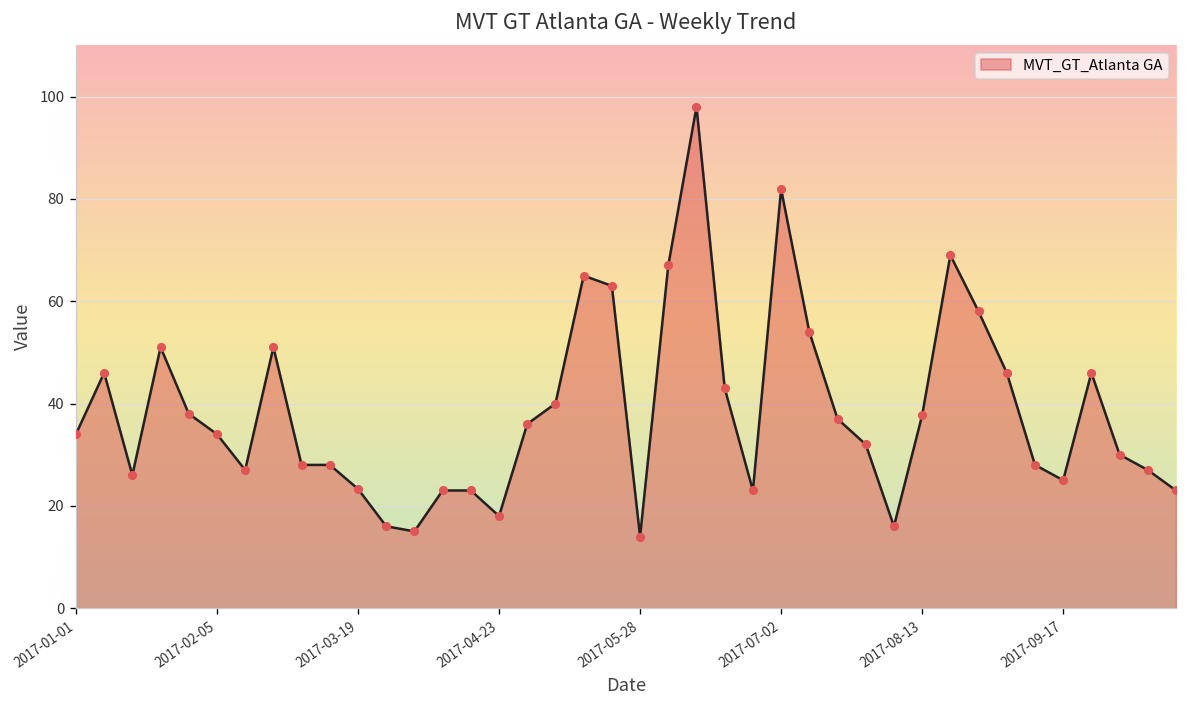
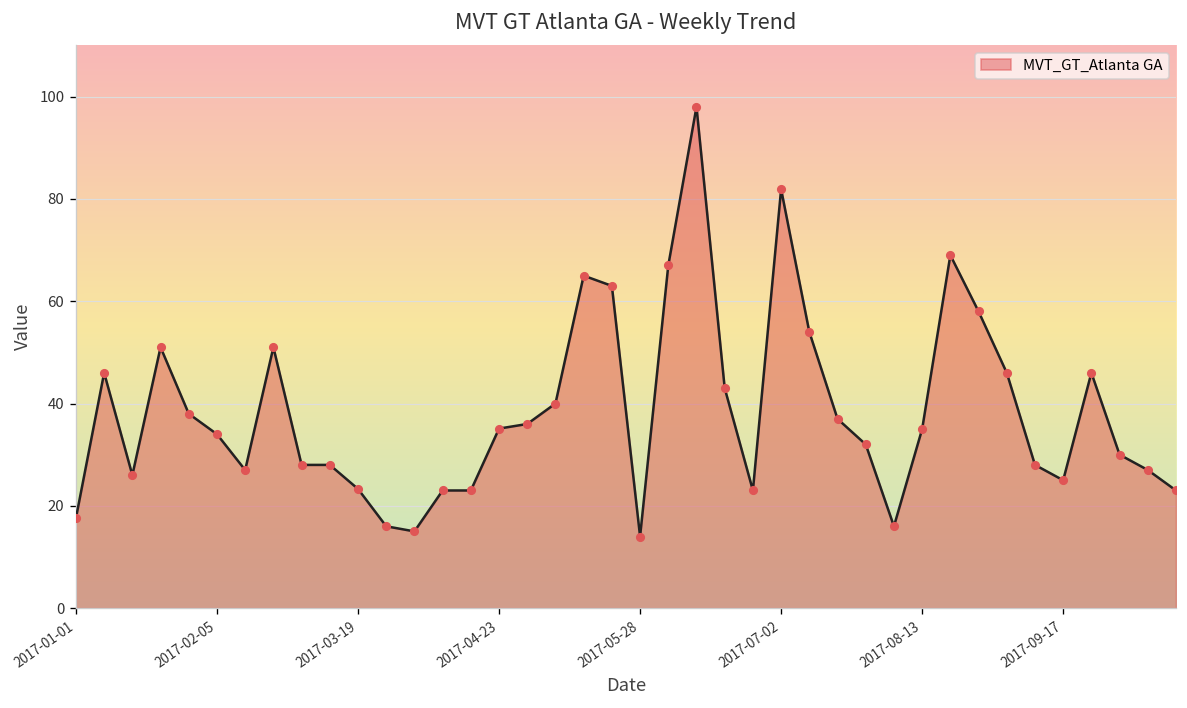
  {
-   "2017-01-01": 34,
+   "2017-01-01": 18,
    "2017-02-05": 34,
    "2017-03-19": 23,
-   "2017-04-23": 18,
+   "2017-04-23": 35,
    "2017-05-28": 14,
    "2017-07-02": 82,
-   "2017-08-13": 38,
+   "2017-08-13": 35,
    "2017-09-17": 25
  }
